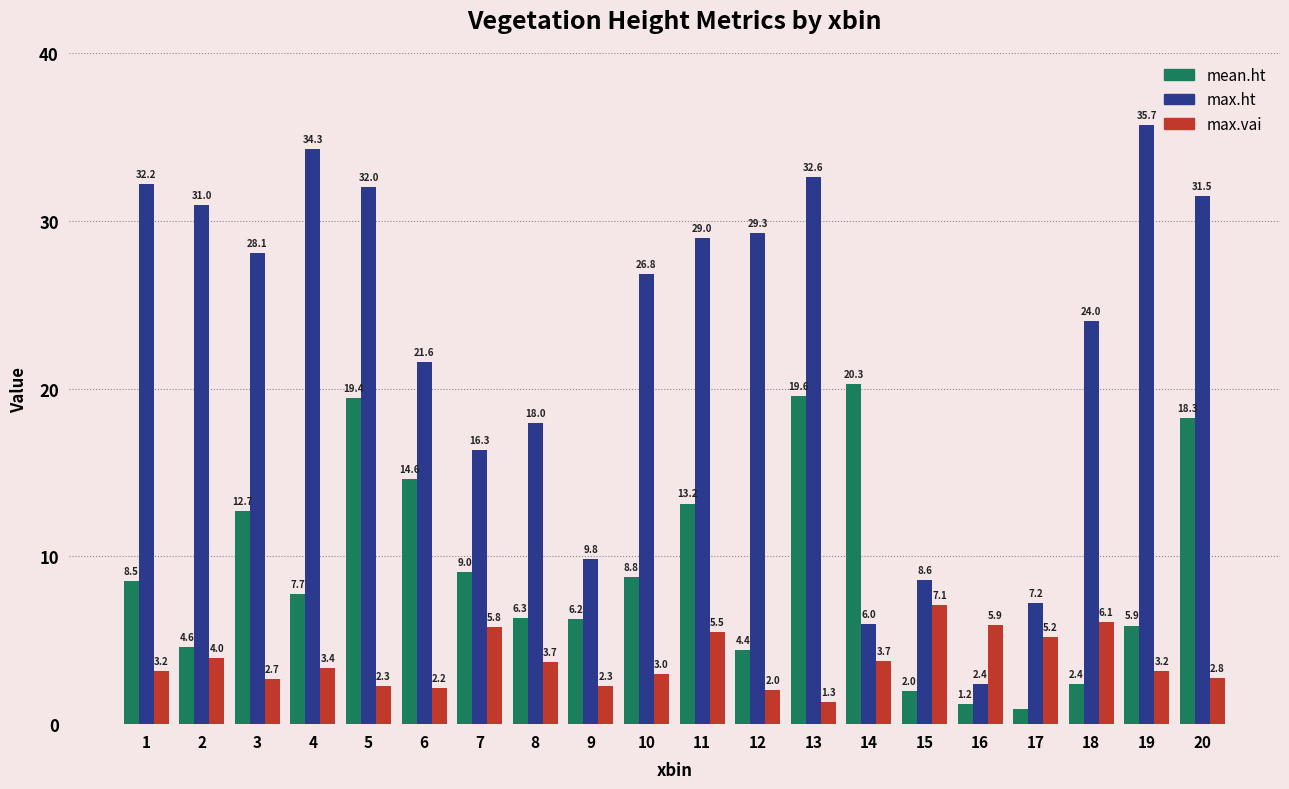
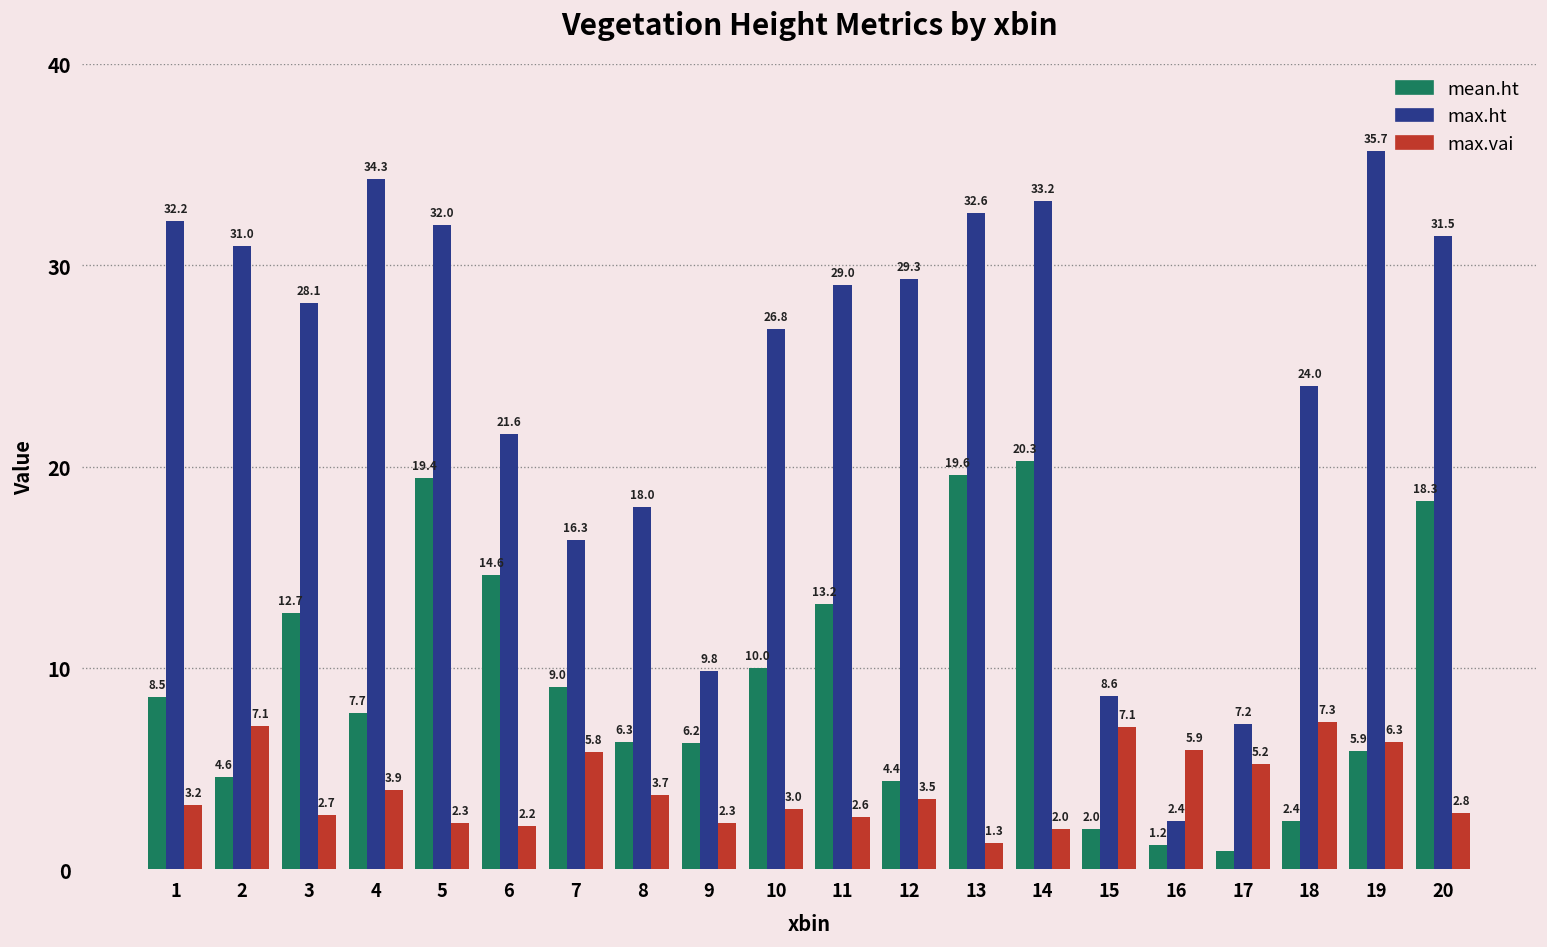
  {
    "mean.ht": {
      "1": 8.5,
      "2": 4.6,
      "3": 12.7,
      "4": 7.7,
      "5": 19.4,
      "6": 14.6,
      "7": 9.0,
      "8": 6.3,
      "9": 6.2,
-     "10": 8.8,
+     "10": 10.0,
      "11": 13.2,
      "12": 4.4,
      "13": 19.6,
      "14": 20.3,
      "15": 2.0,
      "16": 1.2,
      "18": 2.4,
      "19": 5.9,
      "20": 18.3
    },
    "max.ht": {
      "1": 32.2,
      "2": 31.0,
      "3": 28.1,
      "4": 34.3,
      "5": 32.0,
      "6": 21.6,
      "7": 16.3,
      "8": 18.0,
      "9": 9.8,
      "10": 26.8,
      "11": 29.0,
      "12": 29.3,
      "13": 32.6,
-     "14": 6.0,
+     "14": 33.2,
      "15": 8.6,
      "16": 2.4,
      "17": 7.2,
      "18": 24.0,
      "19": 35.7,
      "20": 31.5
    },
    "max.vai": {
      "1": 3.2,
-     "2": 4.0,
+     "2": 7.1,
      "3": 2.7,
-     "4": 3.4,
+     "4": 3.9,
      "5": 2.3,
      "6": 2.2,
      "7": 5.8,
      "8": 3.7,
      "9": 2.3,
      "10": 3.0,
-     "11": 5.5,
-     "12": 2.0,
+     "11": 2.6,
+     "12": 3.5,
      "13": 1.3,
-     "14": 3.7,
+     "14": 2.0,
      "15": 7.1,
      "16": 5.9,
      "17": 5.2,
-     "18": 6.1,
-     "19": 3.2,
+     "18": 7.3,
+     "19": 6.3,
      "20": 2.8
    }
  }
